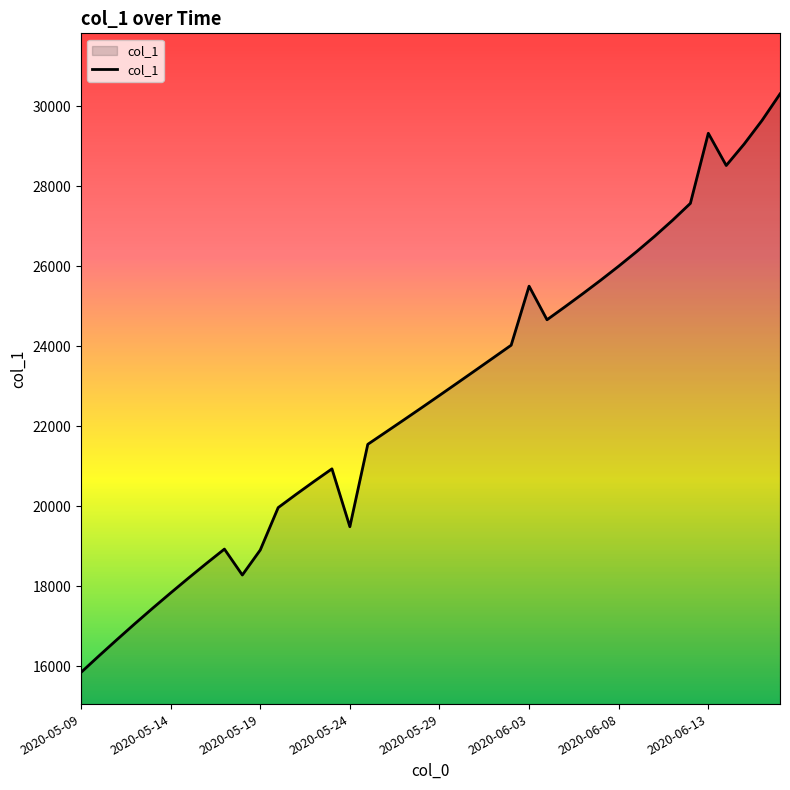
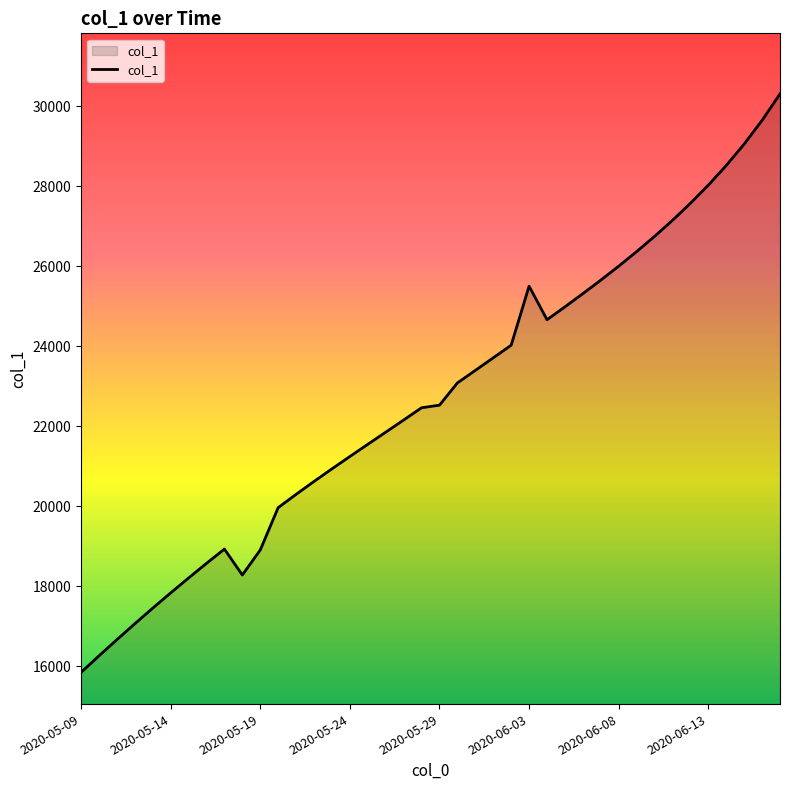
  {
    "2020-05-09": 15800,
    "2020-05-14": 17800,
    "2020-05-19": 18900,
-   "2020-05-24": 19500,
-   "2020-05-29": 22800,
+   "2020-05-24": 21200,
+   "2020-05-29": 22500,
    "2020-06-03": 25500,
    "2020-06-08": 26000,
-   "2020-06-13": 29300
+   "2020-06-13": 28000
  }
